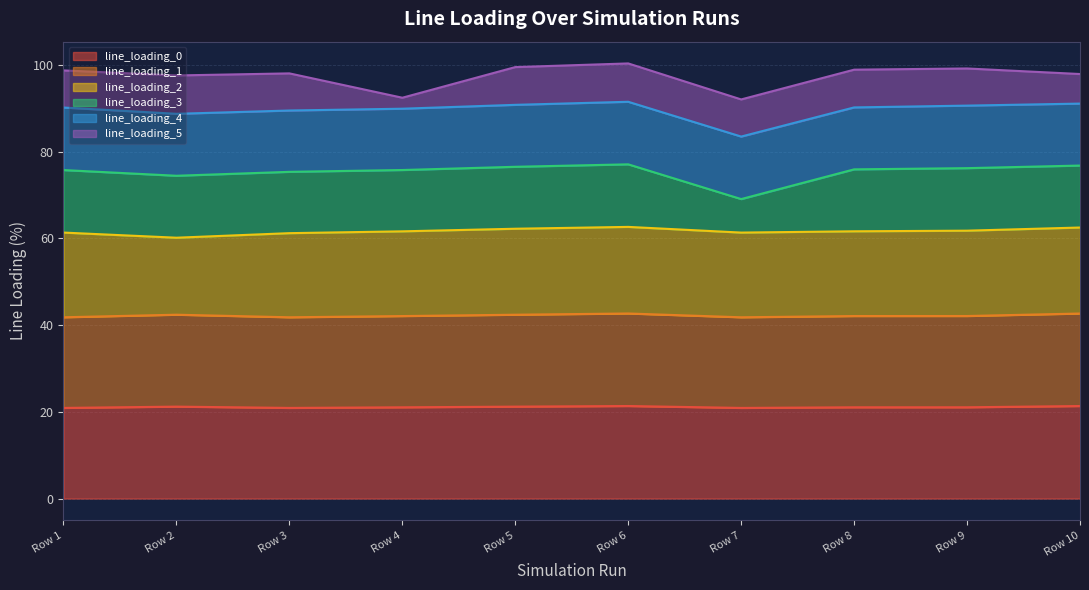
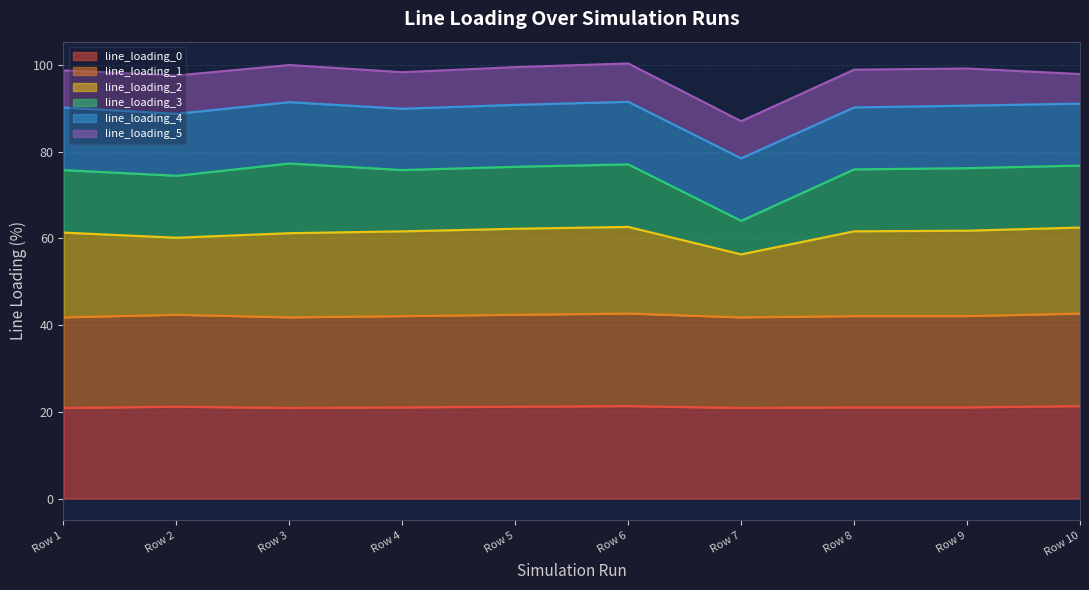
  {
    "line_loading_2": {
      "Row 1": 20,
      "Row 2": 18,
      "Row 3": 19,
      "Row 4": 20,
      "Row 5": 20,
      "Row 6": 20,
-     "Row 7": 20,
+     "Row 7": 15,
      "Row 8": 20,
      "Row 9": 20,
      "Row 10": 20
    },
    "line_loading_3": {
      "Row 1": 14,
      "Row 2": 14,
-     "Row 3": 14,
+     "Row 3": 16,
      "Row 4": 14,
      "Row 5": 14,
      "Row 6": 14,
      "Row 7": 8,
      "Row 8": 14,
      "Row 9": 14,
      "Row 10": 14
    },
    "line_loading_4": {
      "Row 1": 14,
      "Row 3": 14,
      "Row 4": 14,
      "Row 5": 14,
      "Row 6": 14,
      "Row 7": 14,
      "Row 8": 14,
      "Row 9": 14,
      "Row 10": 14
    },
    "line_loading_5": {
      "Row 1": 9,
      "Row 3": 9,
-     "Row 4": 3,
+     "Row 4": 8,
      "Row 5": 9,
      "Row 6": 9,
      "Row 7": 9,
      "Row 8": 9,
      "Row 9": 9,
      "Row 10": 7
    }
  }
